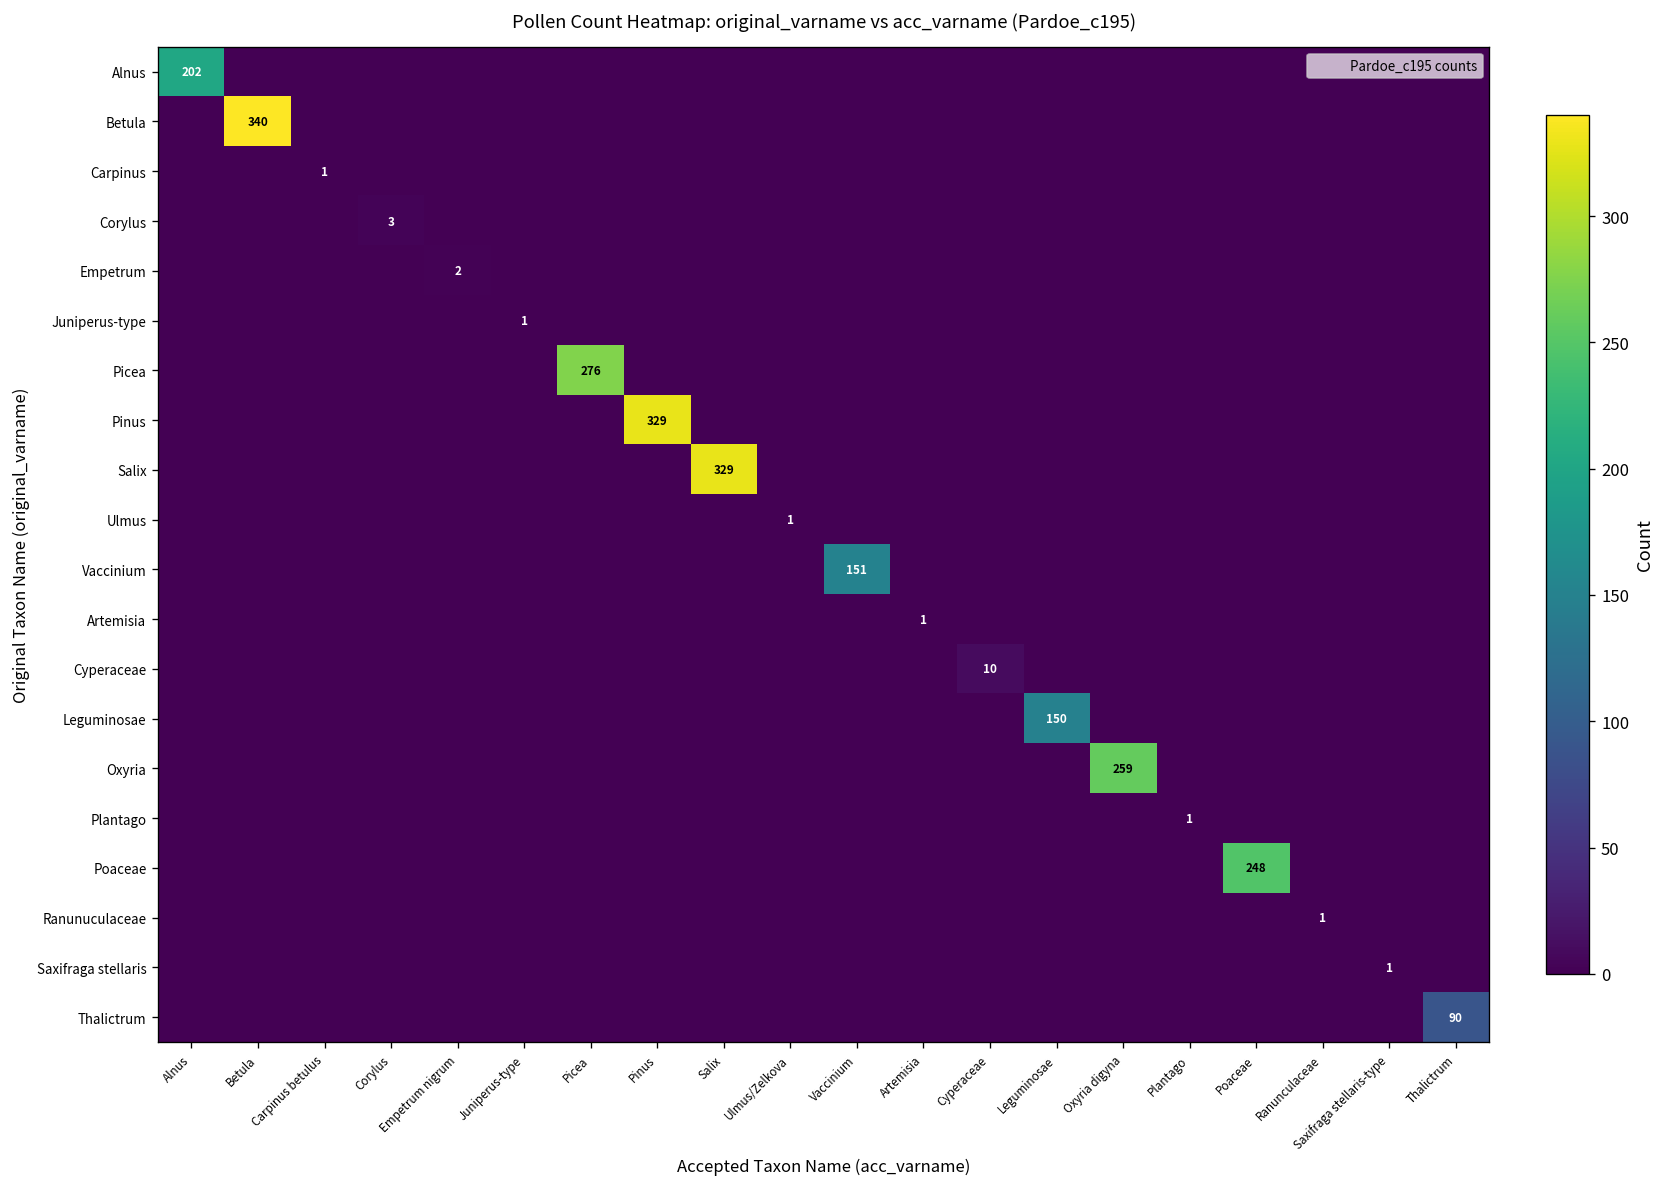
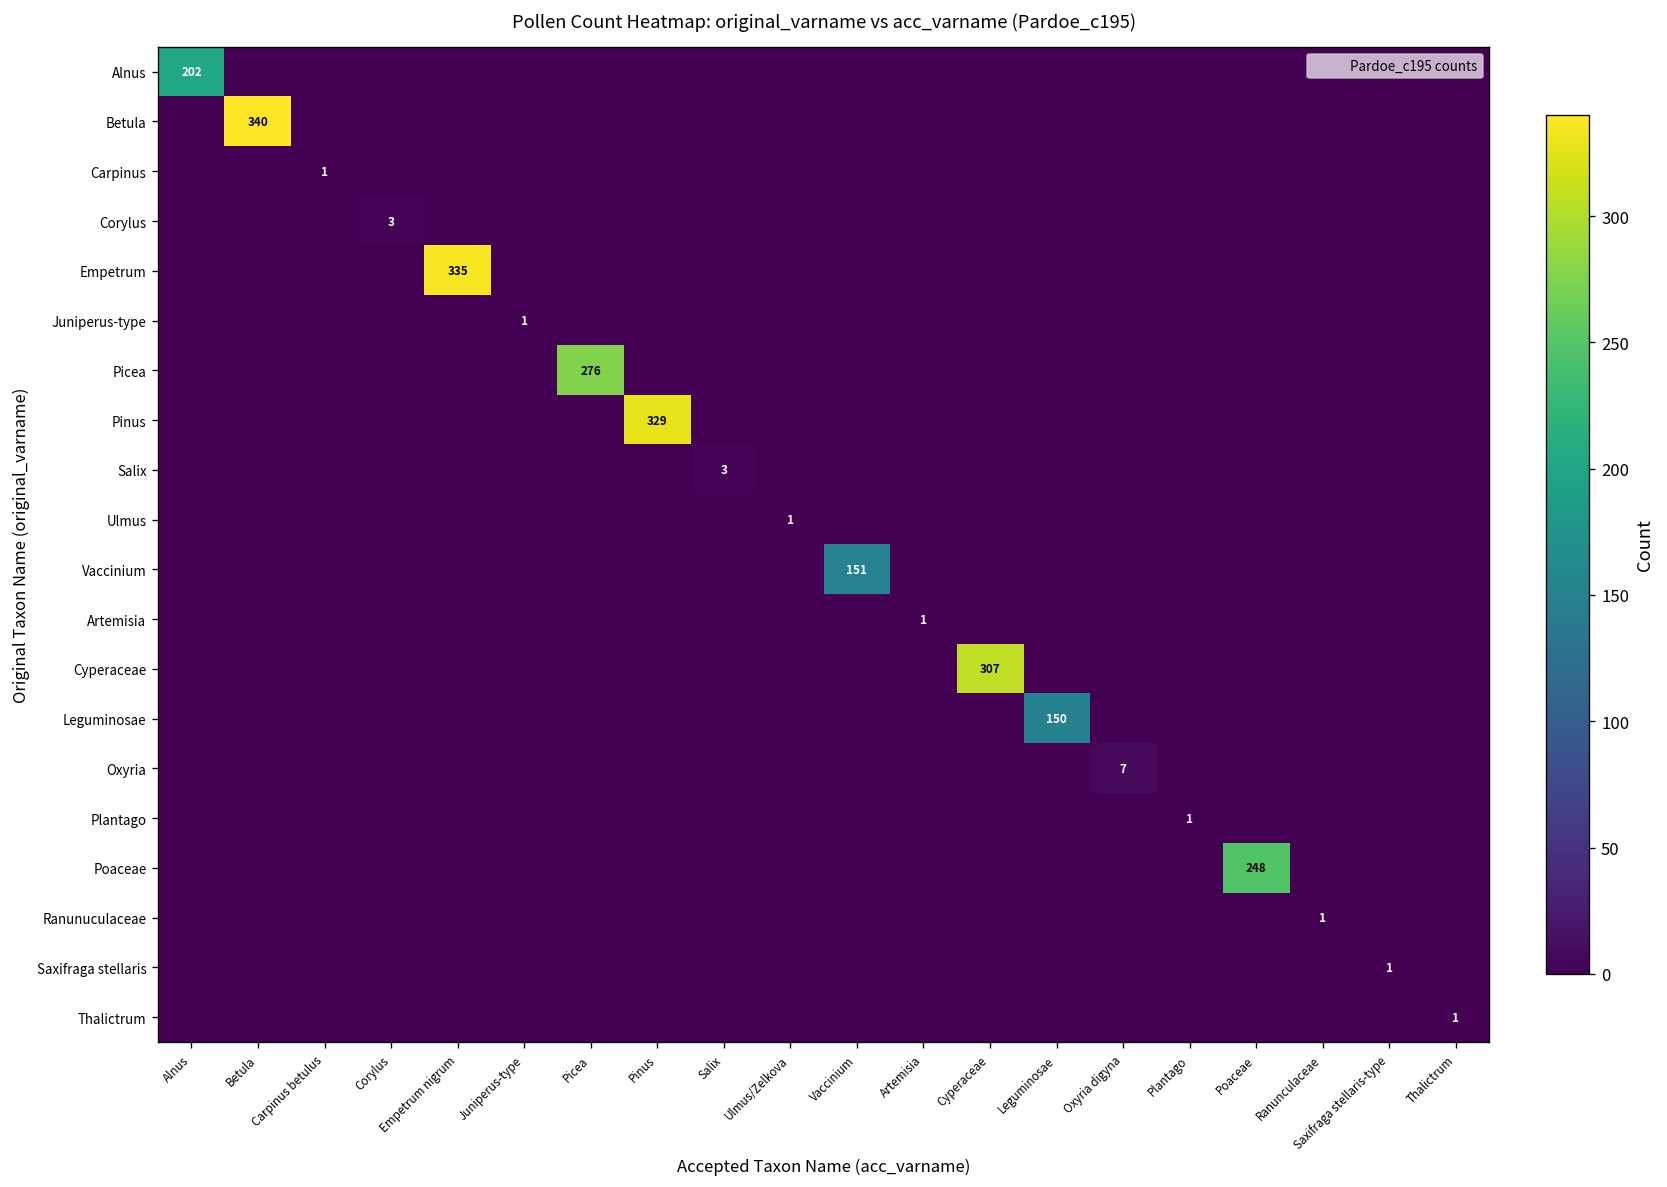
  {
    "Alnus": {
      "Alnus": 202
    },
    "Betula": {
      "Betula": 340
    },
    "Carpinus": {
      "Carpinus betulus": 1
    },
    "Corylus": {
      "Corylus": 3
    },
    "Empetrum": {
-     "Empetrum nigrum": 2
+     "Empetrum nigrum": 335
    },
    "Juniperus-type": {
      "Juniperus-type": 1
    },
    "Picea": {
      "Picea": 276
    },
    "Pinus": {
      "Pinus": 329
    },
    "Salix": {
-     "Salix": 329
+     "Salix": 3
    },
    "Ulmus": {
      "Ulmus/Zelkova": 1
    },
    "Vaccinium": {
      "Vaccinium": 151
    },
    "Artemisia": {
      "Artemisia": 1
    },
    "Cyperaceae": {
-     "Cyperaceae": 10
+     "Cyperaceae": 307
    },
    "Leguminosae": {
      "Leguminosae": 150
    },
    "Oxyria": {
-     "Oxyria digyna": 259
+     "Oxyria digyna": 7
    },
    "Plantago": {
      "Plantago": 1
    },
    "Poaceae": {
      "Poaceae": 248
    },
    "Ranunuculaceae": {
      "Ranunculaceae": 1
    },
    "Saxifraga stellaris": {
      "Saxifraga stellaris-type": 1
    },
    "Thalictrum": {
-     "Thalictrum": 90
+     "Thalictrum": 1
    }
  }
